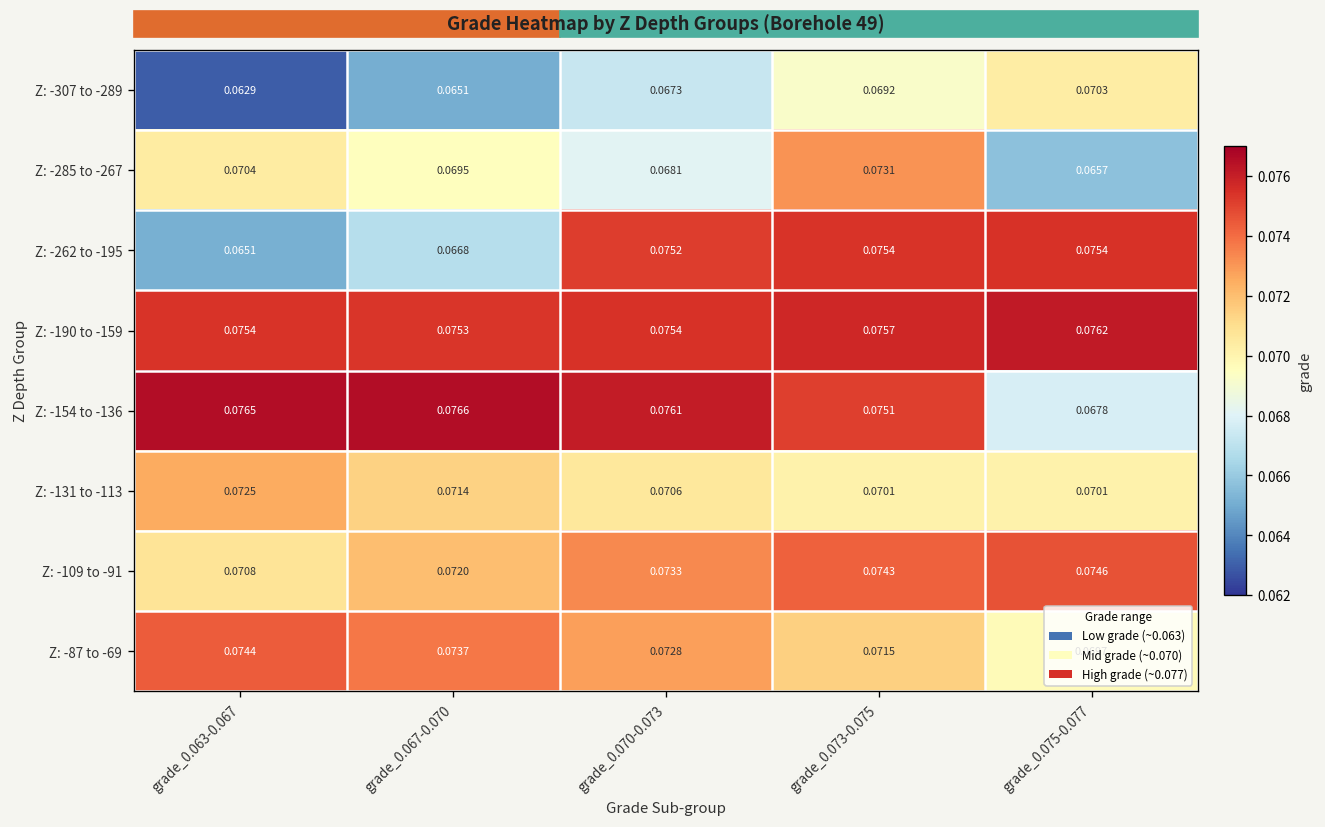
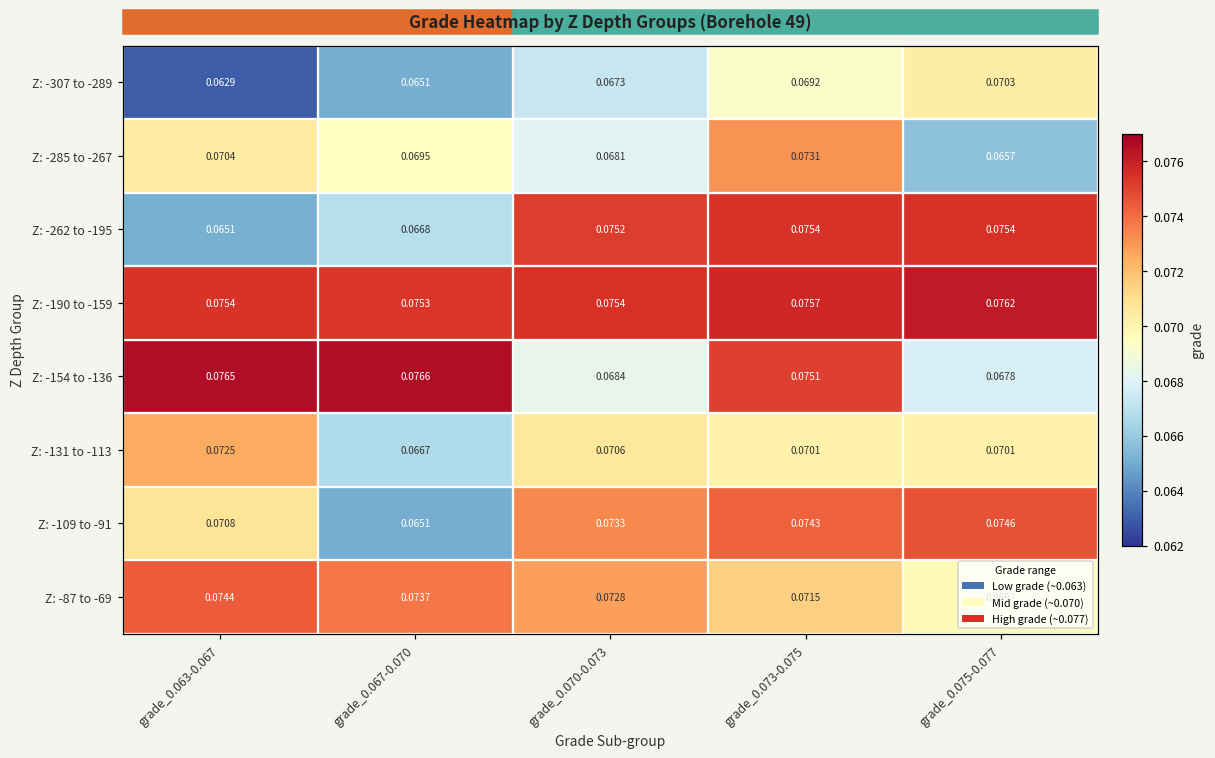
  {
    "Z: -307 to -289": {
      "grade_0.063-0.067": 0.0629,
      "grade_0.067-0.070": 0.0651,
      "grade_0.070-0.073": 0.0673,
      "grade_0.073-0.075": 0.0692,
      "grade_0.075-0.077": 0.0703
    },
    "Z: -285 to -267": {
      "grade_0.063-0.067": 0.0704,
      "grade_0.067-0.070": 0.0695,
      "grade_0.070-0.073": 0.0681,
      "grade_0.073-0.075": 0.0731,
      "grade_0.075-0.077": 0.0657
    },
    "Z: -262 to -195": {
      "grade_0.063-0.067": 0.0651,
      "grade_0.067-0.070": 0.0668,
      "grade_0.070-0.073": 0.0752,
      "grade_0.073-0.075": 0.0754,
      "grade_0.075-0.077": 0.0754
    },
    "Z: -190 to -159": {
      "grade_0.063-0.067": 0.0754,
      "grade_0.067-0.070": 0.0753,
      "grade_0.070-0.073": 0.0754,
      "grade_0.073-0.075": 0.0757,
      "grade_0.075-0.077": 0.0762
    },
    "Z: -154 to -136": {
      "grade_0.063-0.067": 0.0765,
      "grade_0.067-0.070": 0.0766,
-     "grade_0.070-0.073": 0.0761,
+     "grade_0.070-0.073": 0.0684,
      "grade_0.073-0.075": 0.0751,
      "grade_0.075-0.077": 0.0678
    },
    "Z: -131 to -113": {
      "grade_0.063-0.067": 0.0725,
-     "grade_0.067-0.070": 0.0714,
+     "grade_0.067-0.070": 0.0667,
      "grade_0.070-0.073": 0.0706,
      "grade_0.073-0.075": 0.0701,
      "grade_0.075-0.077": 0.0701
    },
    "Z: -109 to -91": {
      "grade_0.063-0.067": 0.0708,
-     "grade_0.067-0.070": 0.0720,
+     "grade_0.067-0.070": 0.0651,
      "grade_0.070-0.073": 0.0733,
      "grade_0.073-0.075": 0.0743,
      "grade_0.075-0.077": 0.0746
    },
    "Z: -87 to -69": {
      "grade_0.063-0.067": 0.0744,
      "grade_0.067-0.070": 0.0737,
      "grade_0.070-0.073": 0.0728,
      "grade_0.073-0.075": 0.0715
    }
  }
